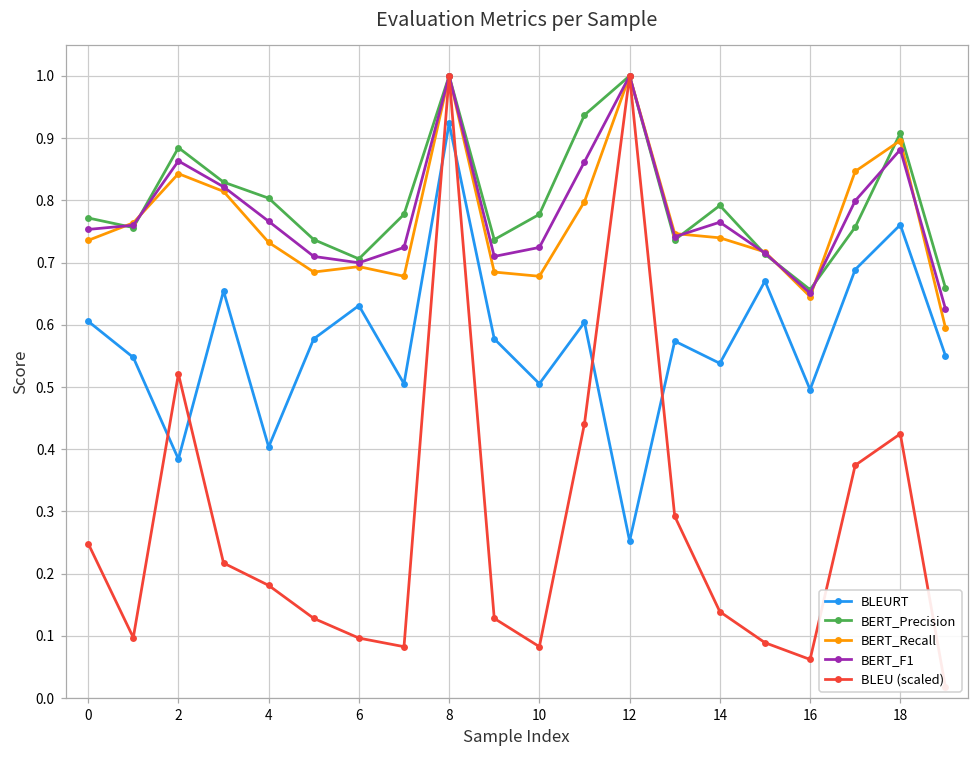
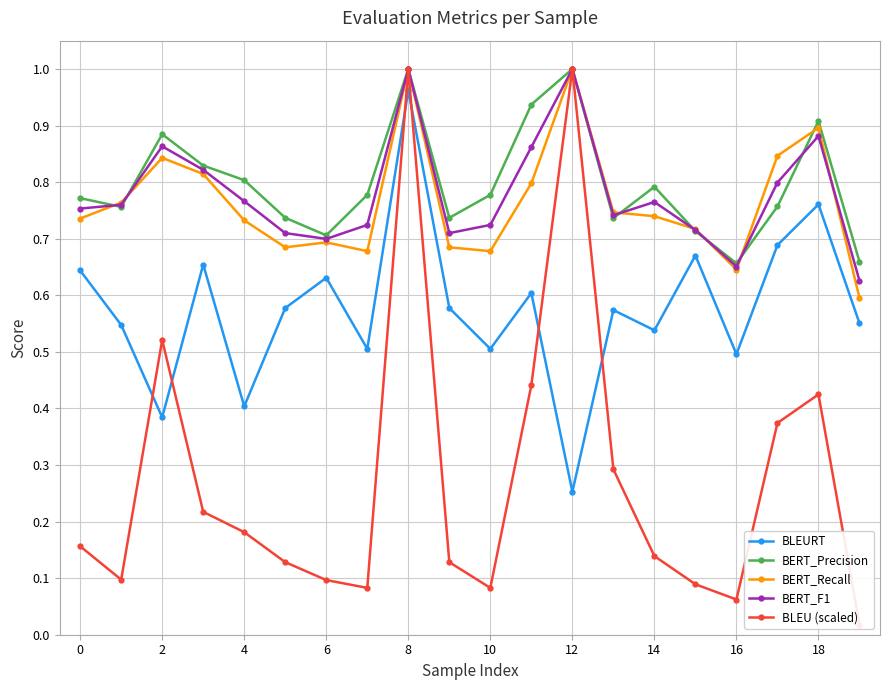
  {
    "BLEURT": {
-     "0": 0.61,
+     "0": 0.64,
      "2": 0.38,
      "4": 0.40,
      "6": 0.63,
-     "8": 0.92,
+     "8": 0.96,
      "10": 0.51,
      "12": 0.25,
      "14": 0.54,
      "16": 0.50,
      "18": 0.76
    },
    "BERT_Precision": {
      "0": 0.77,
      "2": 0.88,
      "4": 0.80,
      "6": 0.71,
      "10": 0.78,
      "14": 0.79,
      "16": 0.66,
      "18": 0.91
    },
    "BERT_Recall": {
      "0": 0.74,
      "2": 0.84,
      "4": 0.73,
      "6": 0.69,
      "10": 0.68,
      "14": 0.74,
      "16": 0.65,
      "18": 0.90
    },
    "BERT_F1": {
      "0": 0.75,
      "2": 0.86,
      "4": 0.77,
      "6": 0.70,
      "10": 0.72,
      "14": 0.76,
      "16": 0.65,
      "18": 0.88
    },
    "BLEU (scaled)": {
-     "0": 0.25,
+     "0": 0.16,
      "2": 0.52,
      "4": 0.18,
      "6": 0.10,
      "10": 0.08,
      "14": 0.14,
      "16": 0.06,
      "18": 0.42
    }
  }
